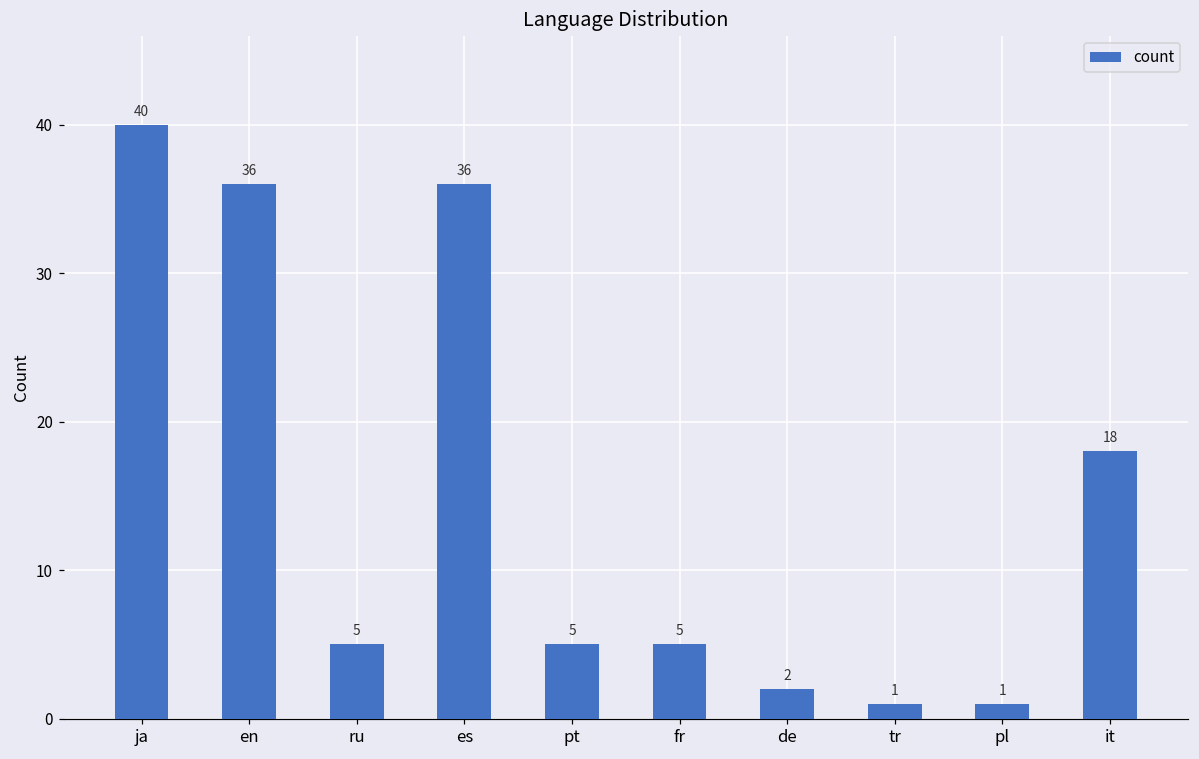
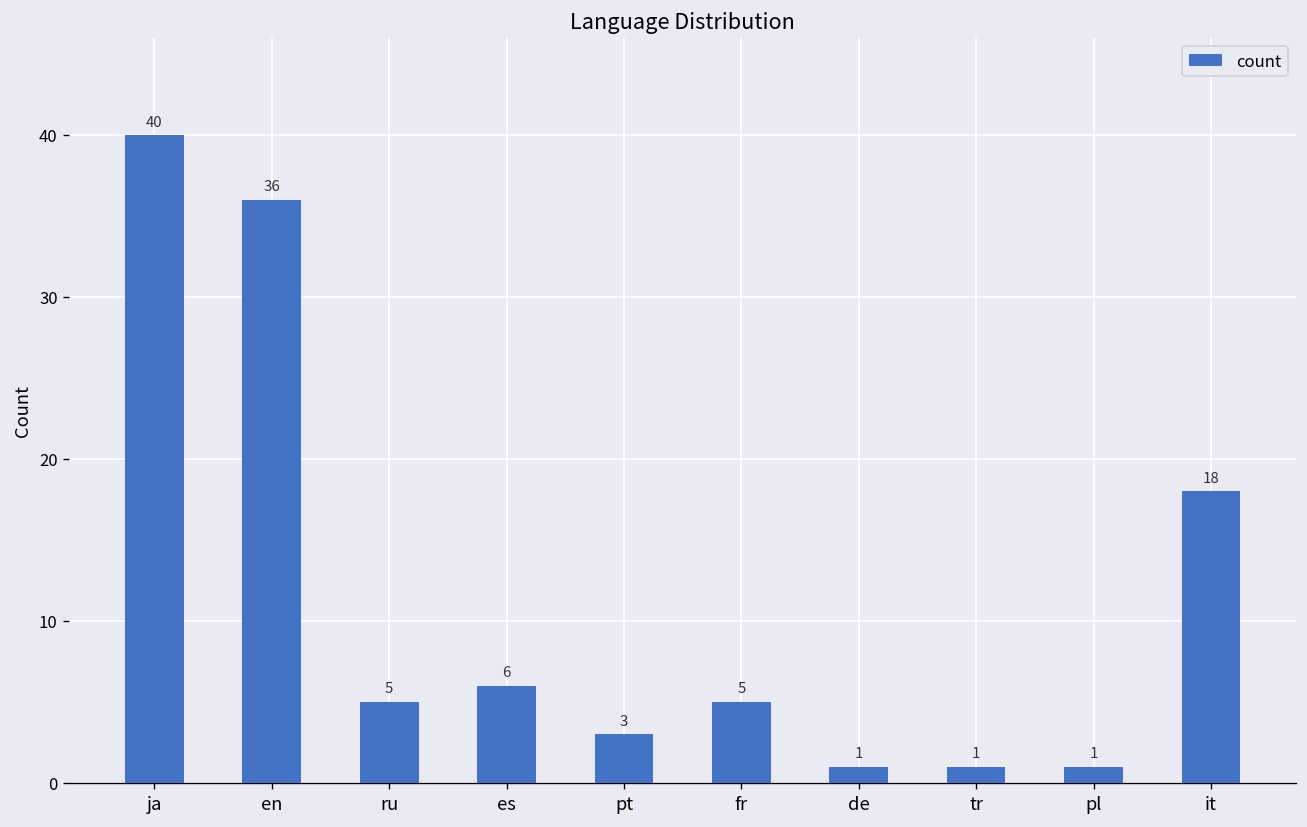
  {
    "ja": 40,
    "en": 36,
    "ru": 5,
-   "es": 36,
-   "pt": 5,
+   "es": 6,
+   "pt": 3,
    "fr": 5,
-   "de": 2,
+   "de": 1,
    "tr": 1,
    "pl": 1,
    "it": 18
  }
